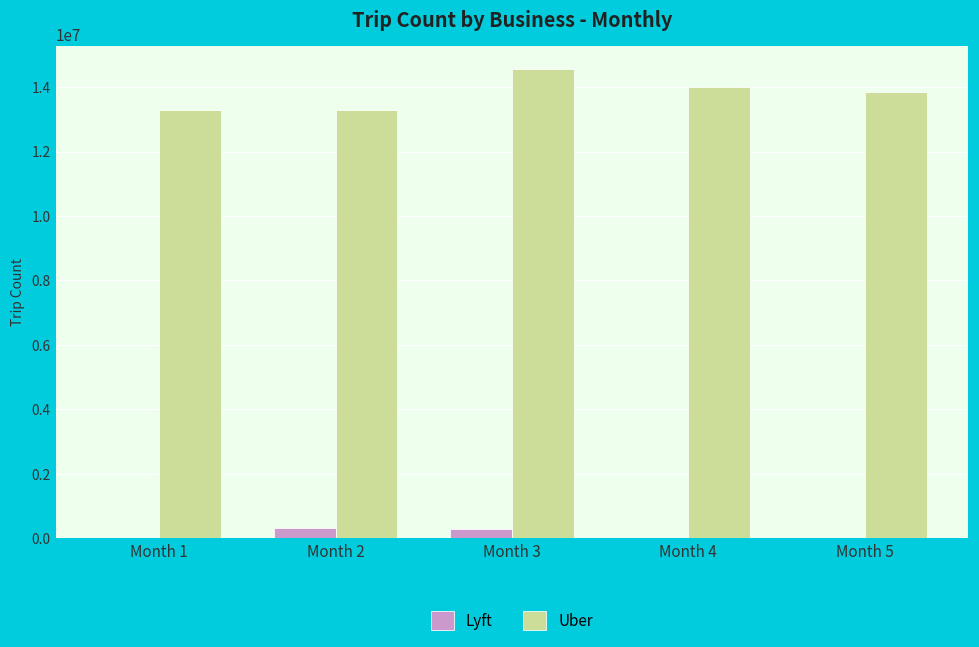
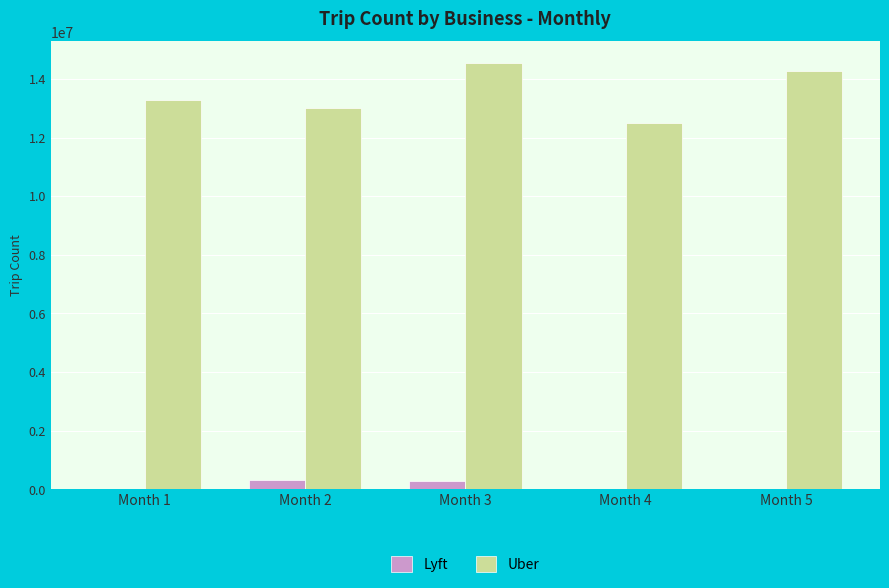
  {
    "Lyft": {
      "Month 2": 300000,
      "Month 3": 300000
    },
    "Uber": {
      "Month 1": 13300000,
-     "Month 2": 13300000,
+     "Month 2": 13000000,
      "Month 3": 14600000,
-     "Month 4": 14000000,
-     "Month 5": 13900000
+     "Month 4": 12500000,
+     "Month 5": 14300000
    }
  }
